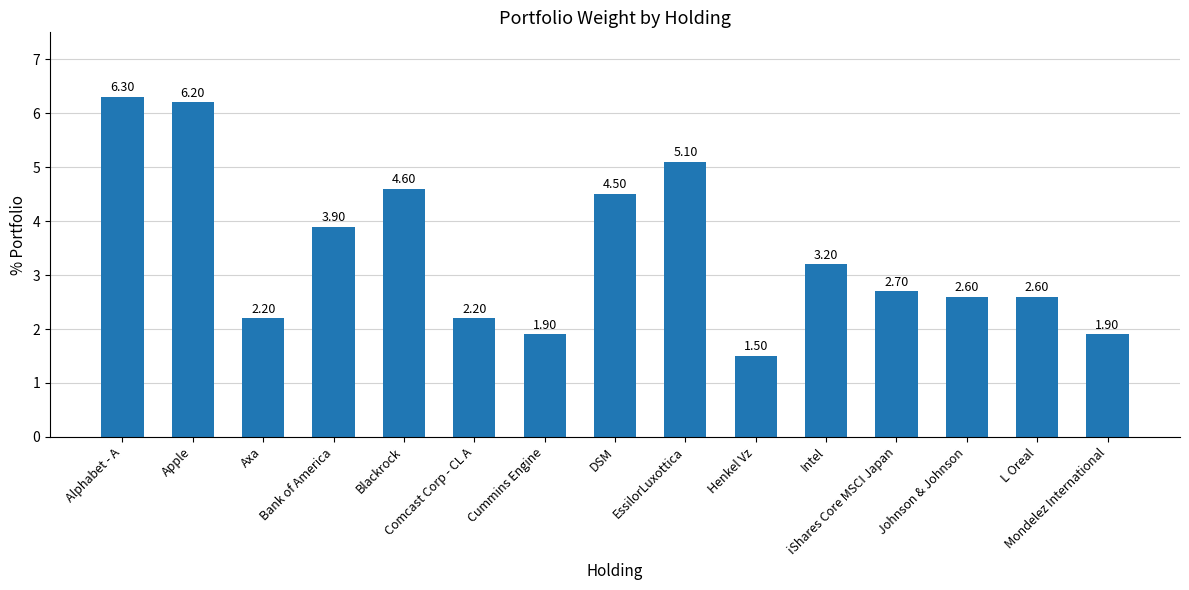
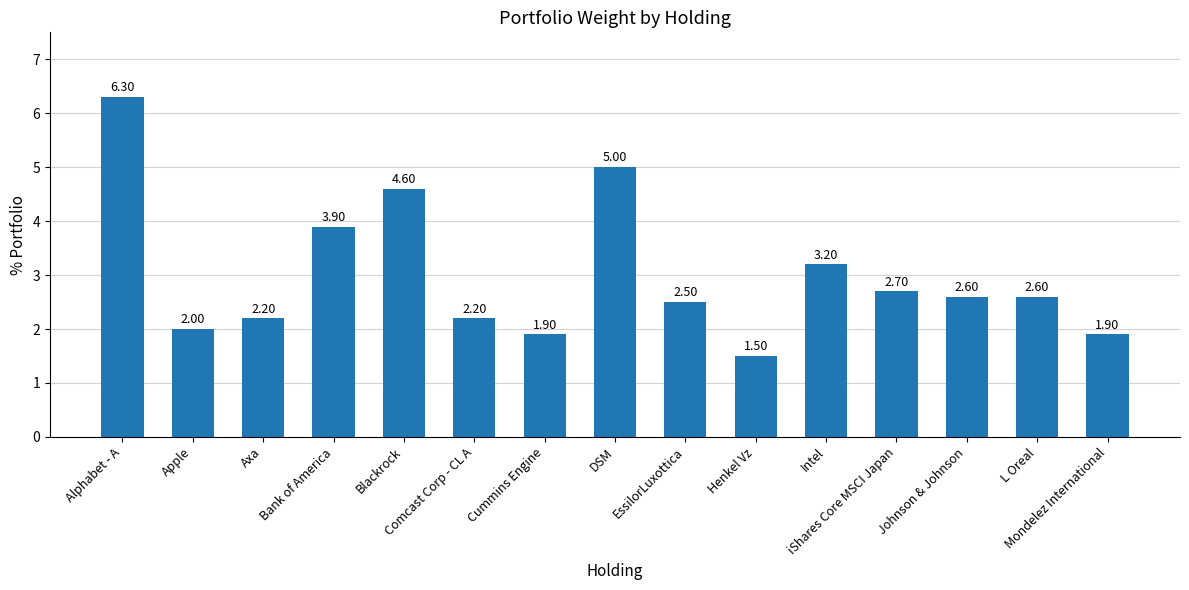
  {
    "Alphabet - A": 6.30,
-   "Apple": 6.20,
+   "Apple": 2.00,
    "Axa": 2.20,
    "Bank of America": 3.90,
    "Blackrock": 4.60,
    "Comcast Corp - CL A": 2.20,
    "Cummins Engine": 1.90,
-   "DSM": 4.50,
-   "EssilorLuxottica": 5.10,
+   "DSM": 5.00,
+   "EssilorLuxottica": 2.50,
    "Henkel Vz": 1.50,
    "Intel": 3.20,
    "iShares Core MSCI Japan": 2.70,
    "Johnson & Johnson": 2.60,
    "L Oreal": 2.60,
    "Mondelez International": 1.90
  }
